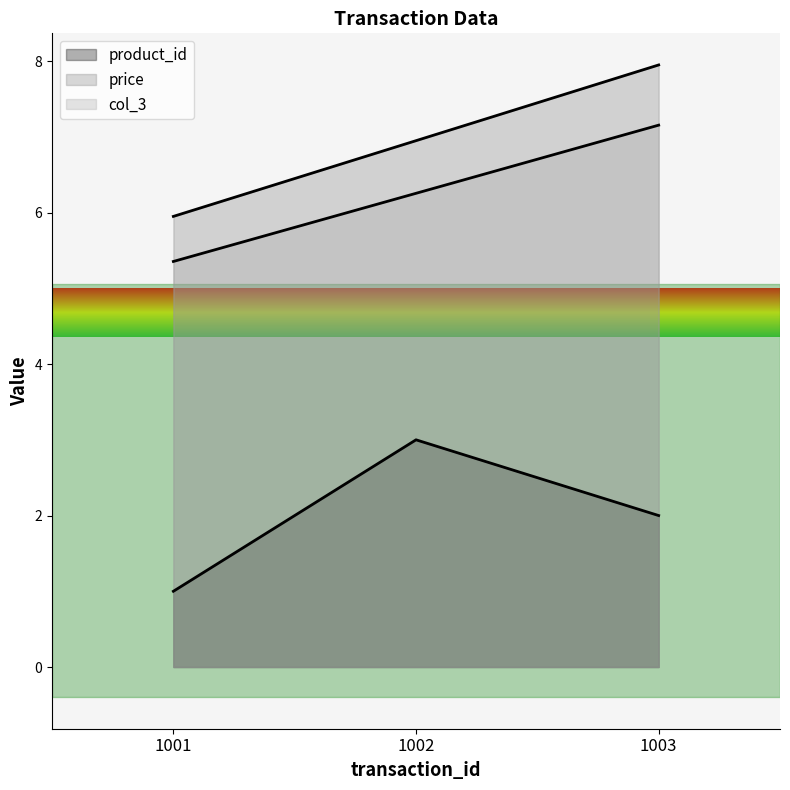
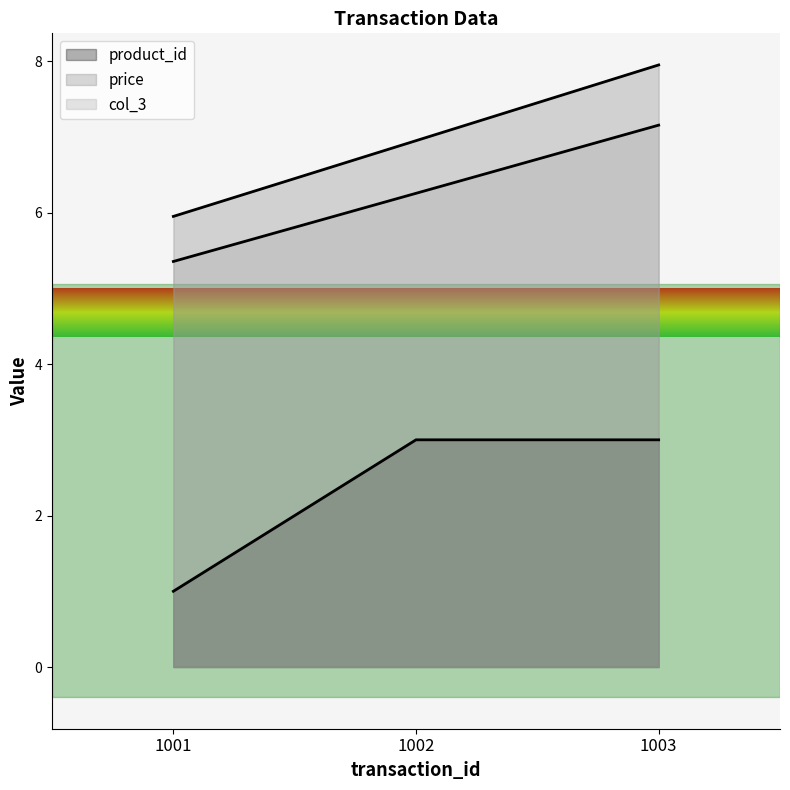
  {
    "product_id": {
      "1001": 1,
      "1002": 3,
-     "1003": 2
+     "1003": 3
    }
  }
